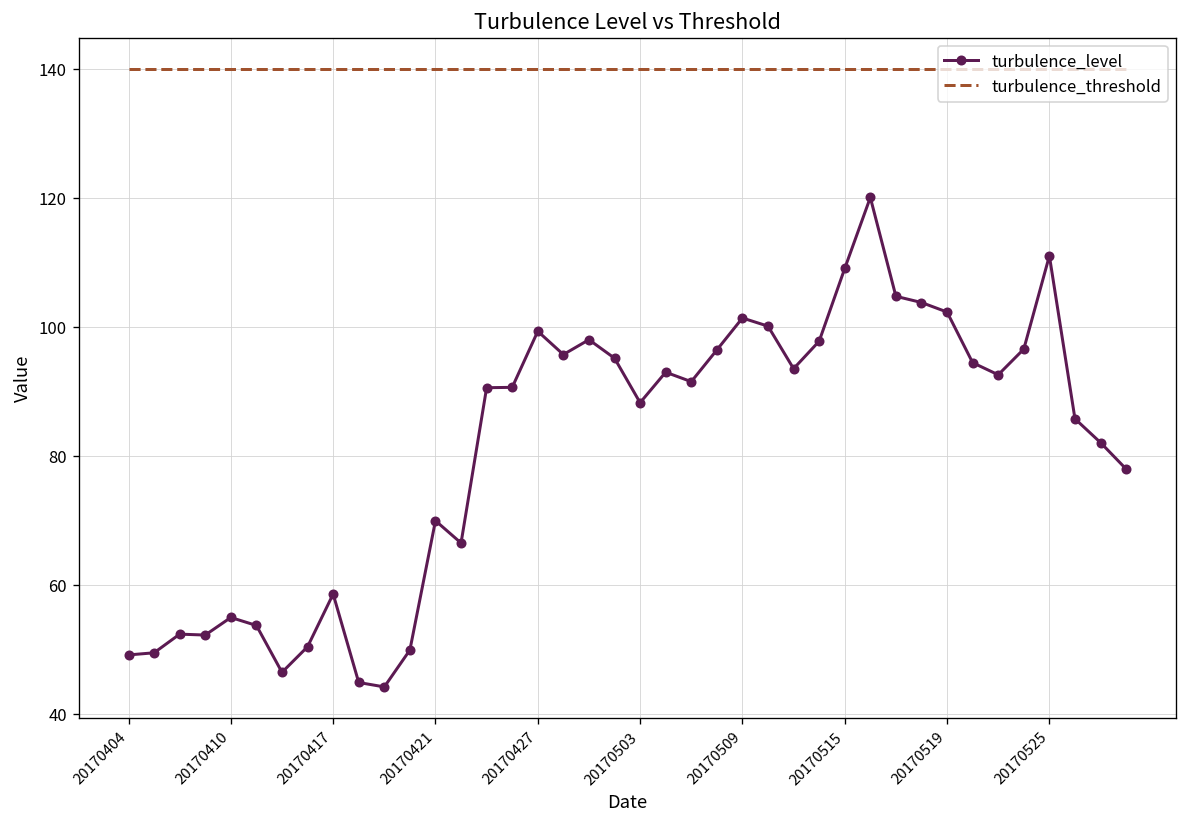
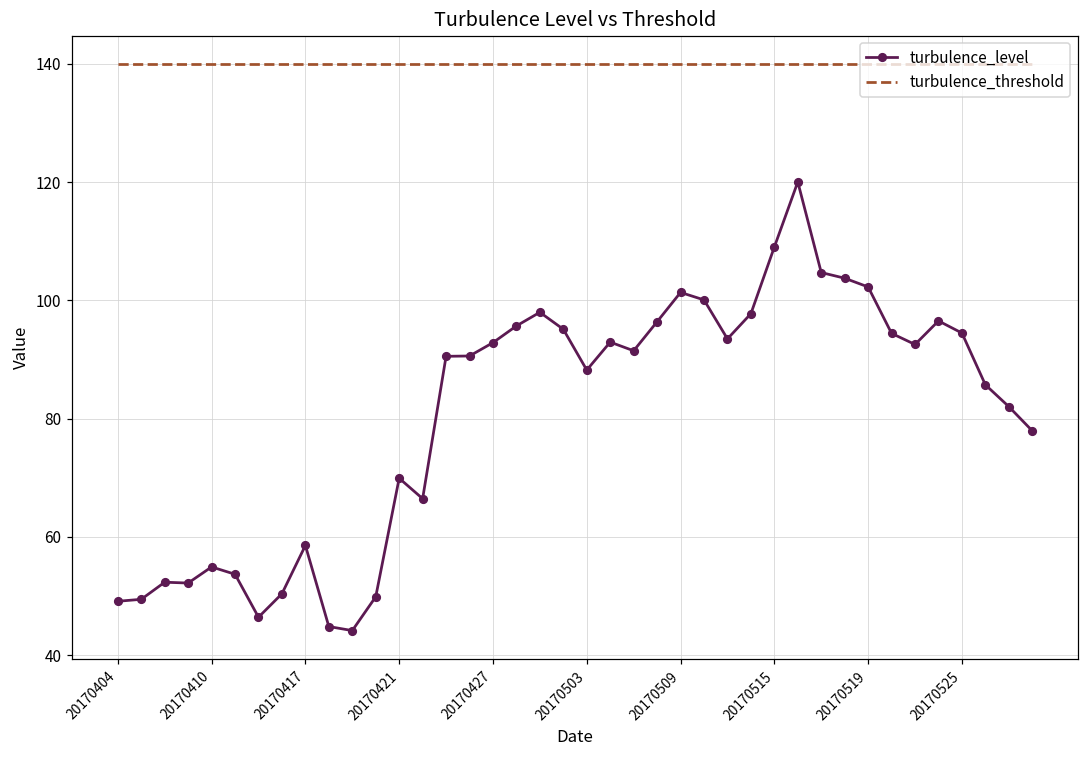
  {
    "turbulence_level": {
      "20170404": 49,
      "20170410": 55,
      "20170417": 59,
      "20170421": 70,
-     "20170427": 99,
+     "20170427": 93,
      "20170503": 88,
      "20170509": 101,
      "20170515": 109,
      "20170519": 102,
-     "20170525": 111
+     "20170525": 94
    },
    "turbulence_threshold": {
      "20170404": 140,
      "20170410": 140,
      "20170417": 140,
      "20170421": 140,
      "20170427": 140,
      "20170503": 140,
      "20170509": 140,
      "20170515": 140
    }
  }
